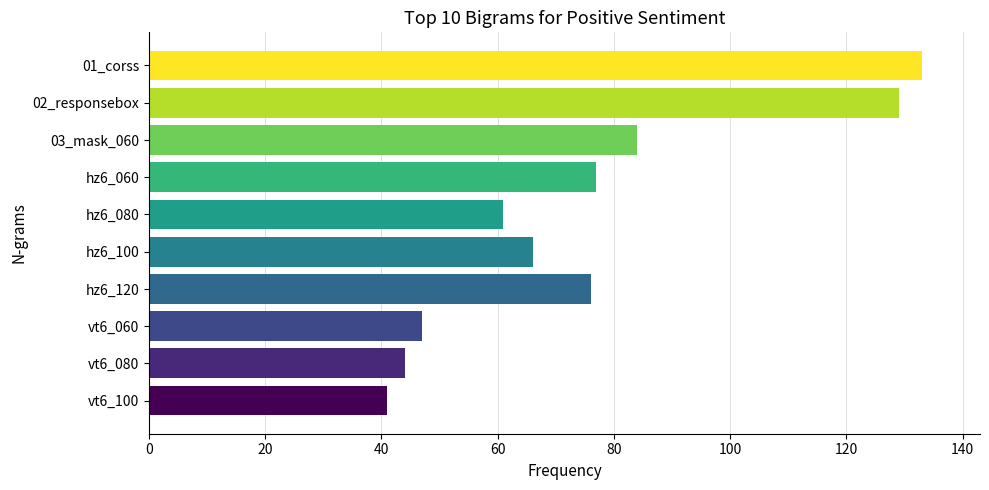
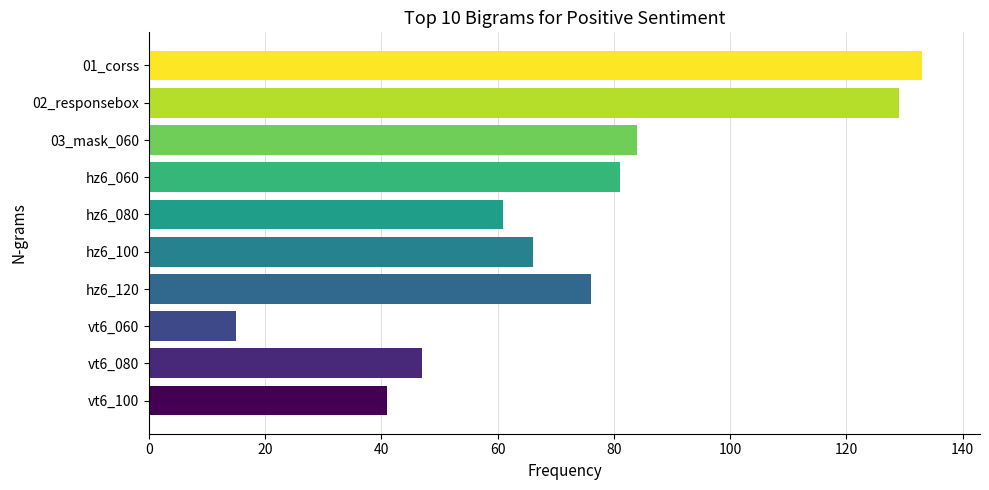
  {
    "01_corss": 133,
    "02_responsebox": 129,
    "03_mask_060": 84,
-   "hz6_060": 77,
+   "hz6_060": 81,
    "hz6_080": 61,
    "hz6_100": 66,
    "hz6_120": 76,
-   "vt6_060": 47,
-   "vt6_080": 44,
+   "vt6_060": 15,
+   "vt6_080": 47,
    "vt6_100": 41
  }
